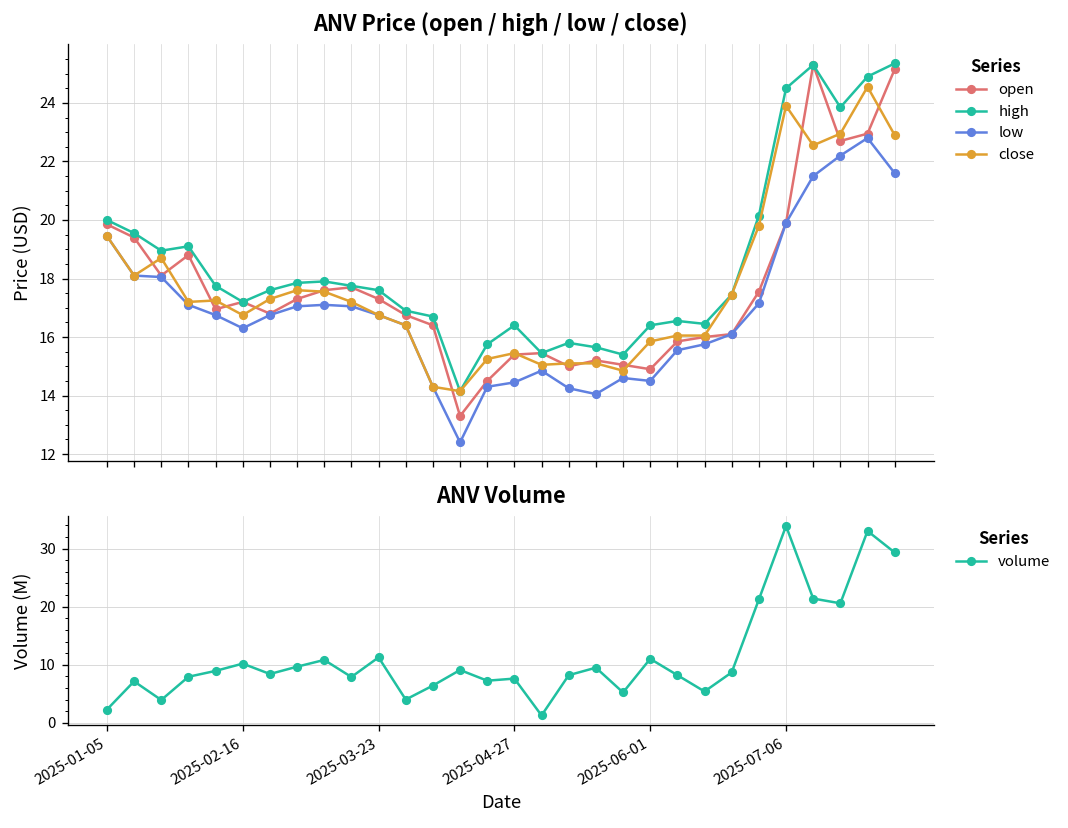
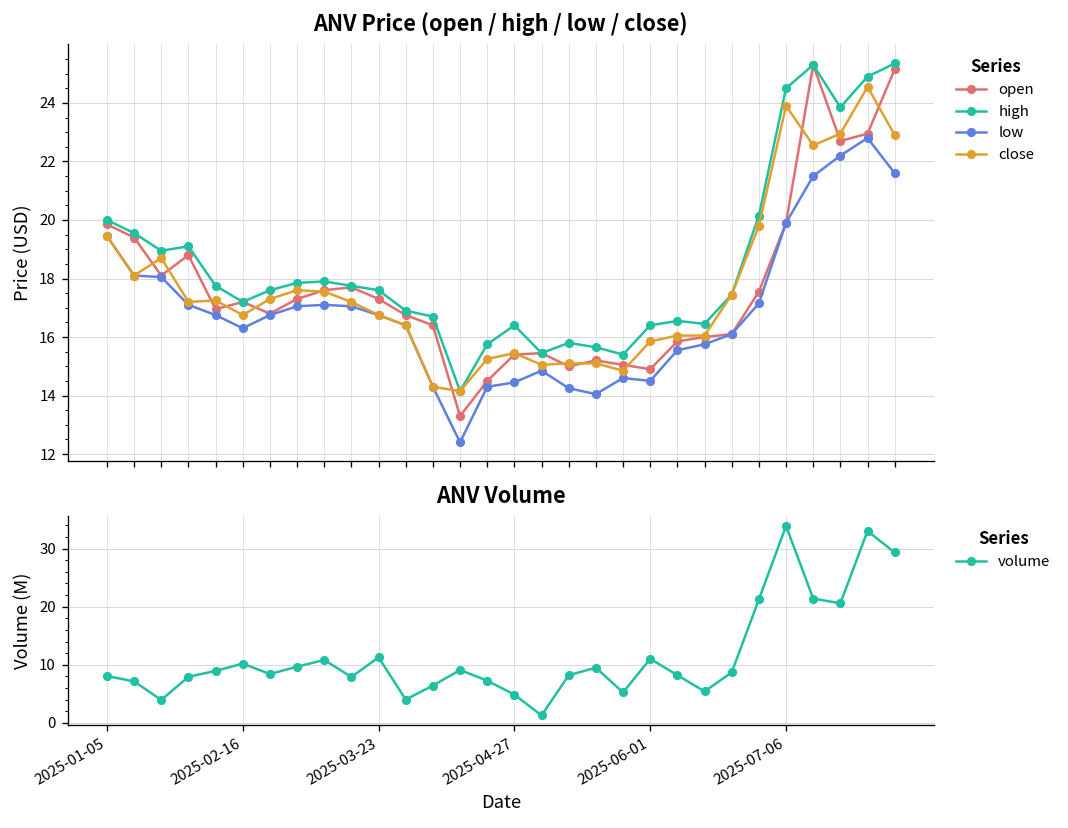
  {
    "ANV Volume": {
-     "2025-01-05": 2,
+     "2025-01-05": 8,
      "2025-02-16": 10,
      "2025-03-23": 11,
-     "2025-04-27": 8,
+     "2025-04-27": 5,
      "2025-06-01": 11,
      "2025-07-06": 34
    }
  }
